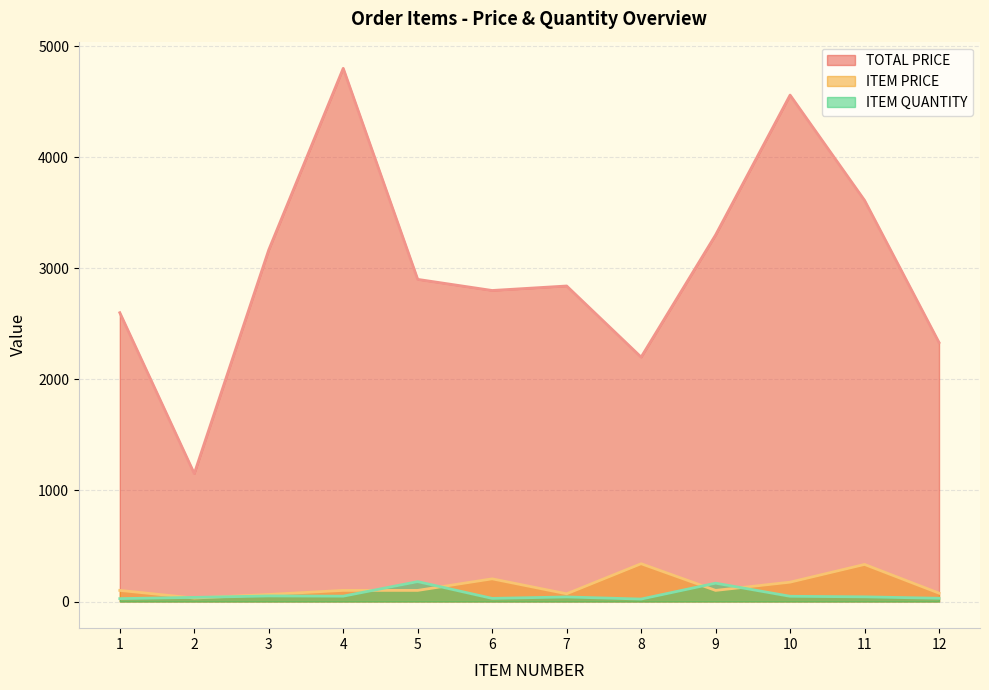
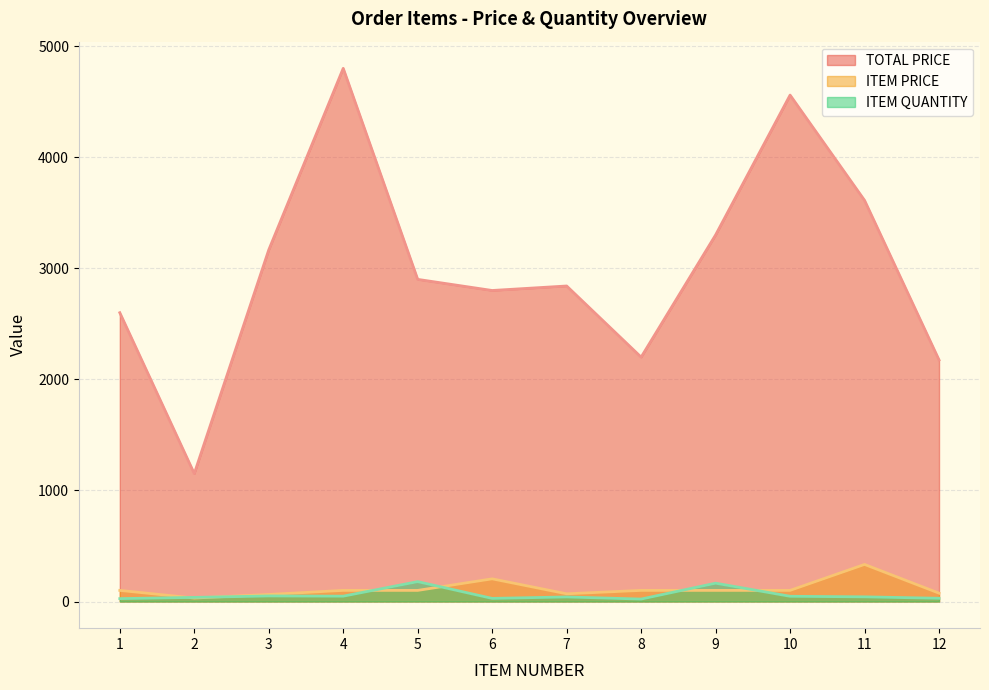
  {
    "TOTAL PRICE": {
      "1": 2600,
      "2": 1150,
      "3": 3170,
      "4": 4800,
      "5": 2900,
      "6": 2800,
      "7": 2840,
      "8": 2200,
      "9": 3300,
      "10": 4560,
      "11": 3610,
-     "12": 2330
+     "12": 2170
    },
    "ITEM PRICE": {
      "1": 100,
      "4": 100,
      "5": 100,
      "6": 200,
      "7": 70,
-     "8": 340,
+     "8": 100,
      "9": 100,
-     "10": 170,
+     "10": 100,
      "11": 330,
      "12": 70
    },
    "ITEM QUANTITY": {
      "1": 30,
      "4": 50,
      "5": 180,
      "6": 30,
      "7": 40,
      "8": 20,
      "9": 170,
      "10": 50,
      "11": 40,
      "12": 30
    }
  }
